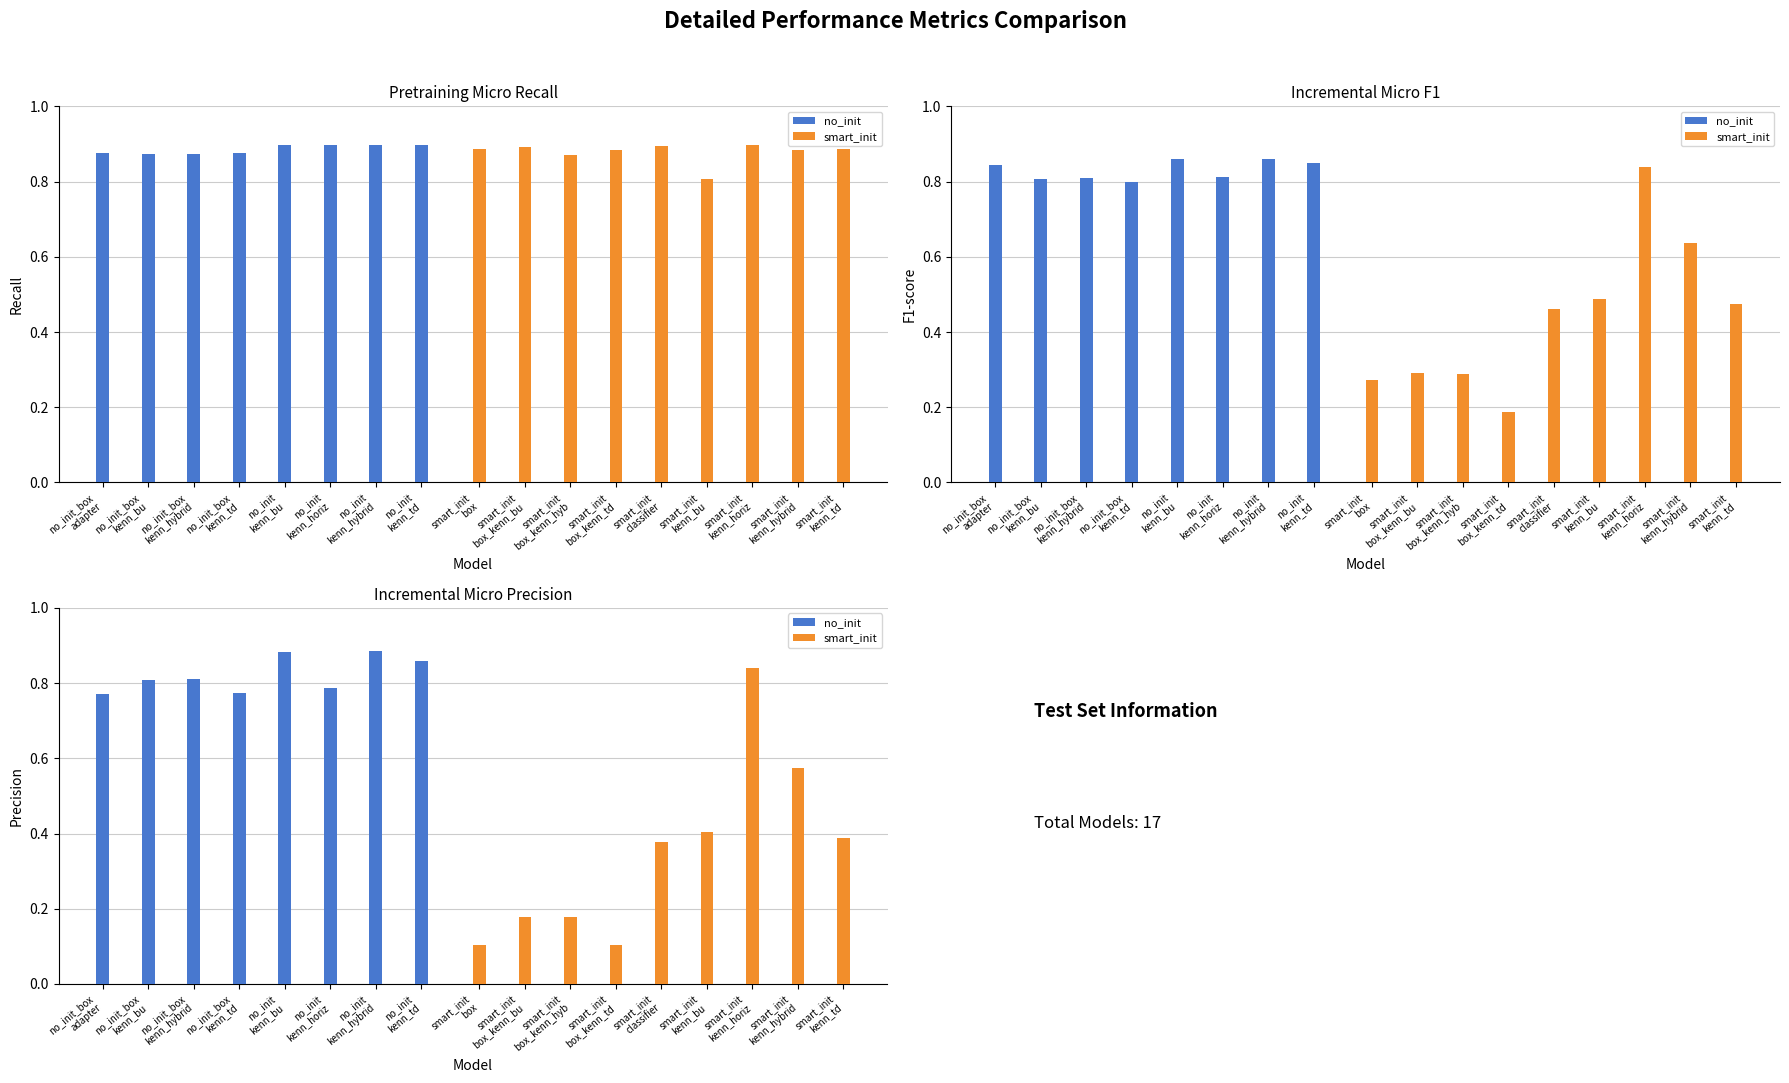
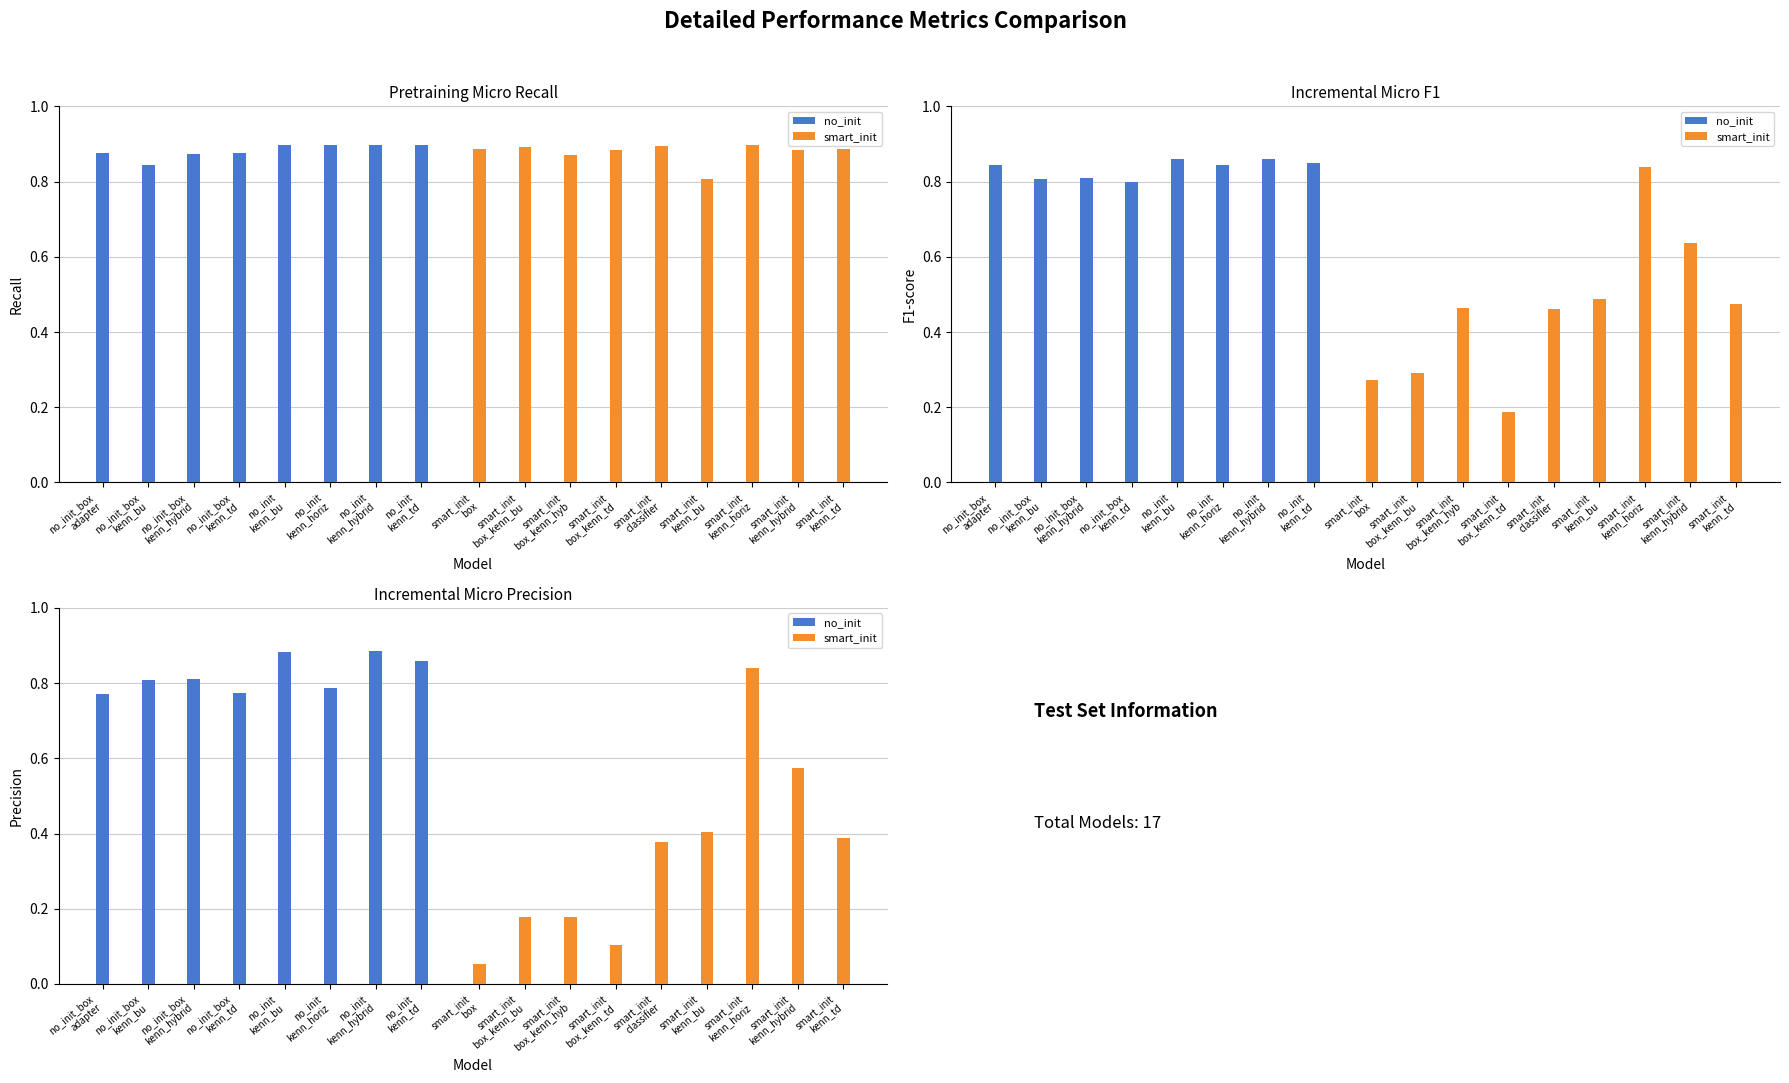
  {
    "Pretraining Micro Recall": {
      "no_init": {
        "no_init_box adapter": 0.88,
-       "no_init_box kenn_bu": 0.87,
+       "no_init_box kenn_bu": 0.85,
        "no_init_box kenn_hybrid": 0.87,
        "no_init_box kenn_td": 0.88,
        "no_init kenn_bu": 0.90,
        "no_init kenn_horiz": 0.90,
        "no_init kenn_hybrid": 0.90,
        "no_init kenn_td": 0.90
      },
      "smart_init": {
        "smart_init box": 0.89,
        "smart_init box_kenn_bu": 0.89,
        "smart_init box_kenn_hyb": 0.87,
        "smart_init box_kenn_td": 0.88,
        "smart_init classifier": 0.89,
        "smart_init kenn_bu": 0.81,
        "smart_init kenn_horiz": 0.90,
        "smart_init kenn_hybrid": 0.88,
        "smart_init kenn_td": 0.89
      }
    },
    "Incremental Micro F1": {
      "no_init": {
        "no_init_box adapter": 0.84,
        "no_init_box kenn_bu": 0.81,
        "no_init_box kenn_hybrid": 0.81,
        "no_init_box kenn_td": 0.80,
        "no_init kenn_bu": 0.86,
-       "no_init kenn_horiz": 0.81,
+       "no_init kenn_horiz": 0.84,
        "no_init kenn_hybrid": 0.86,
        "no_init kenn_td": 0.85
      },
      "smart_init": {
        "smart_init box": 0.27,
        "smart_init box_kenn_bu": 0.29,
-       "smart_init box_kenn_hyb": 0.29,
+       "smart_init box_kenn_hyb": 0.46,
        "smart_init box_kenn_td": 0.19,
        "smart_init classifier": 0.46,
        "smart_init kenn_bu": 0.49,
        "smart_init kenn_horiz": 0.84,
        "smart_init kenn_hybrid": 0.64,
        "smart_init kenn_td": 0.47
      }
    },
    "Incremental Micro Precision": {
      "no_init": {
        "no_init_box adapter": 0.77,
        "no_init_box kenn_bu": 0.81,
        "no_init_box kenn_hybrid": 0.81,
        "no_init_box kenn_td": 0.77,
        "no_init kenn_bu": 0.88,
        "no_init kenn_horiz": 0.79,
        "no_init kenn_hybrid": 0.88,
        "no_init kenn_td": 0.86
      },
      "smart_init": {
-       "smart_init box": 0.10,
+       "smart_init box": 0.05,
        "smart_init box_kenn_bu": 0.18,
        "smart_init box_kenn_hyb": 0.18,
        "smart_init box_kenn_td": 0.10,
        "smart_init classifier": 0.38,
        "smart_init kenn_bu": 0.40,
        "smart_init kenn_horiz": 0.84,
        "smart_init kenn_hybrid": 0.57,
        "smart_init kenn_td": 0.39
      }
    }
  }
